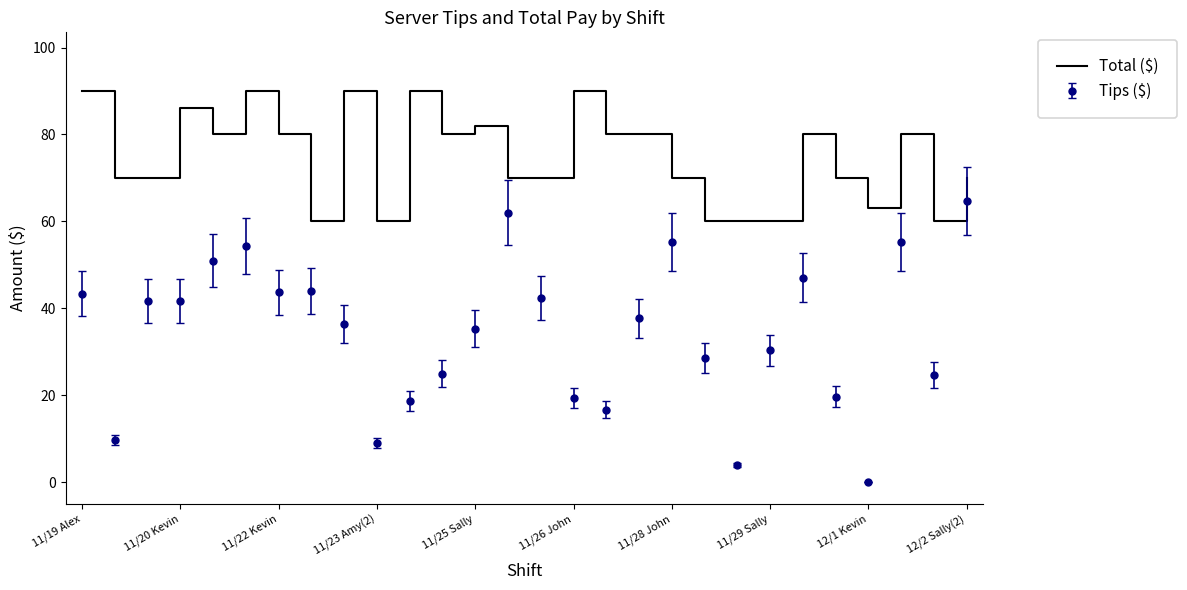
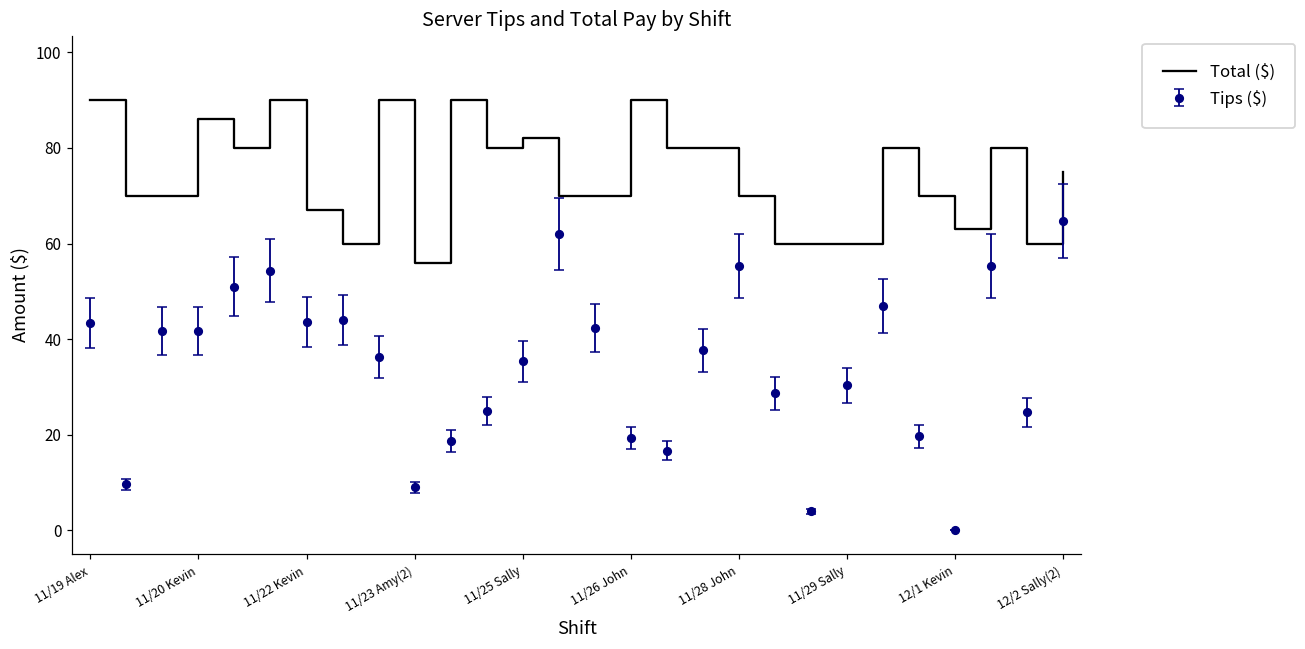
  {
    "Total ($)": {
      "11/19 Alex": 90,
      "11/20 Kevin": 86,
-     "11/22 Kevin": 80,
-     "11/23 Amy(2)": 60,
+     "11/22 Kevin": 67,
+     "11/23 Amy(2)": 56,
      "11/25 Sally": 82,
      "11/26 John": 90,
      "11/28 John": 70,
      "11/29 Sally": 60,
      "12/1 Kevin": 63,
-     "12/2 Sally(2)": 70
+     "12/2 Sally(2)": 75
    }
  }
